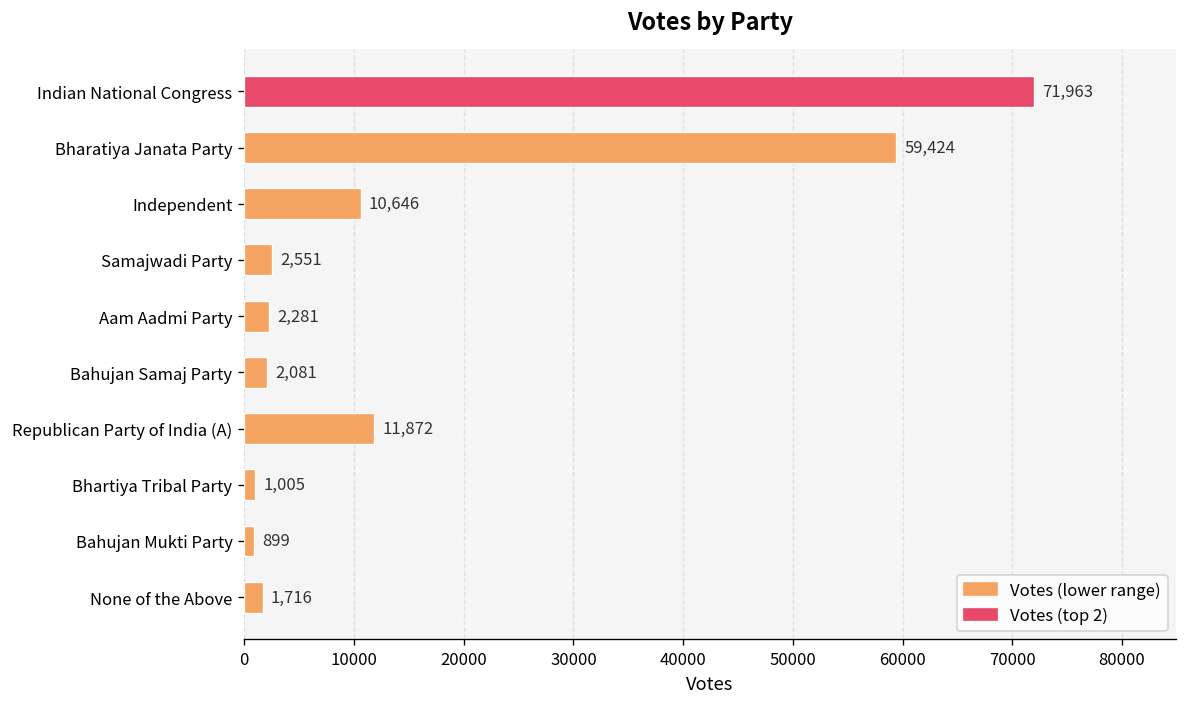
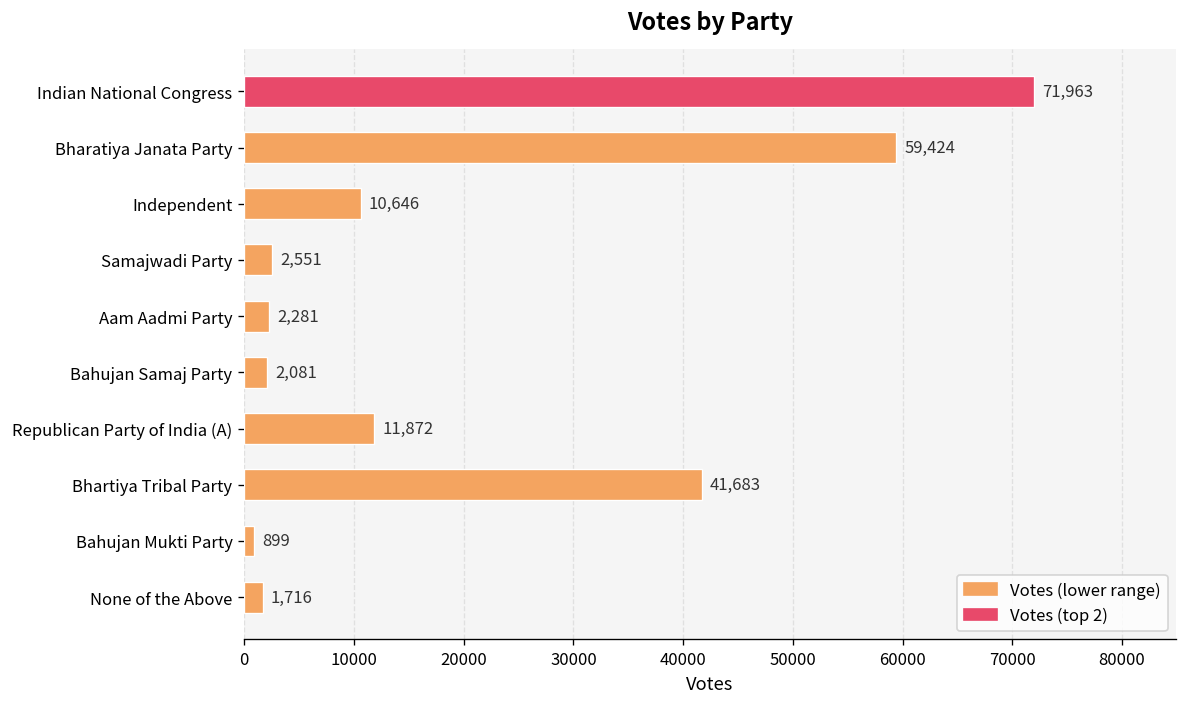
  {
    "Indian National Congress": "71,963",
    "Bharatiya Janata Party": "59,424",
    "Independent": "10,646",
    "Samajwadi Party": "2,551",
    "Aam Aadmi Party": "2,281",
    "Bahujan Samaj Party": "2,081",
    "Republican Party of India (A)": "11,872",
-   "Bhartiya Tribal Party": "1,005",
+   "Bhartiya Tribal Party": "41,683",
    "Bahujan Mukti Party": "899",
    "None of the Above": "1,716"
  }
